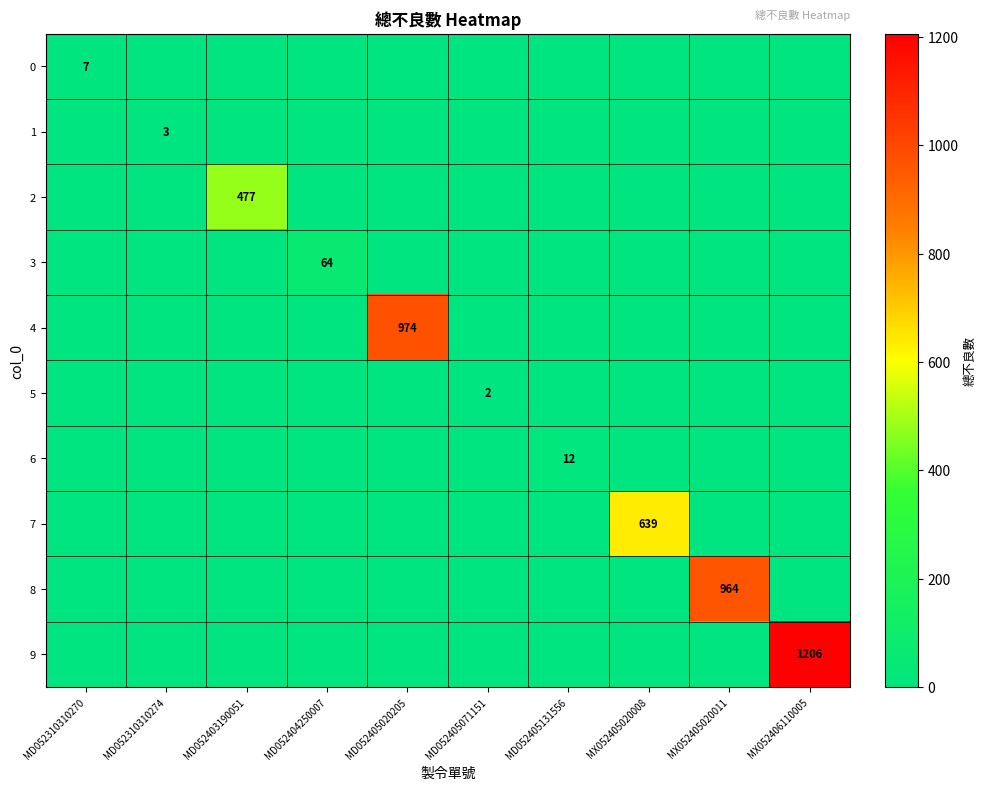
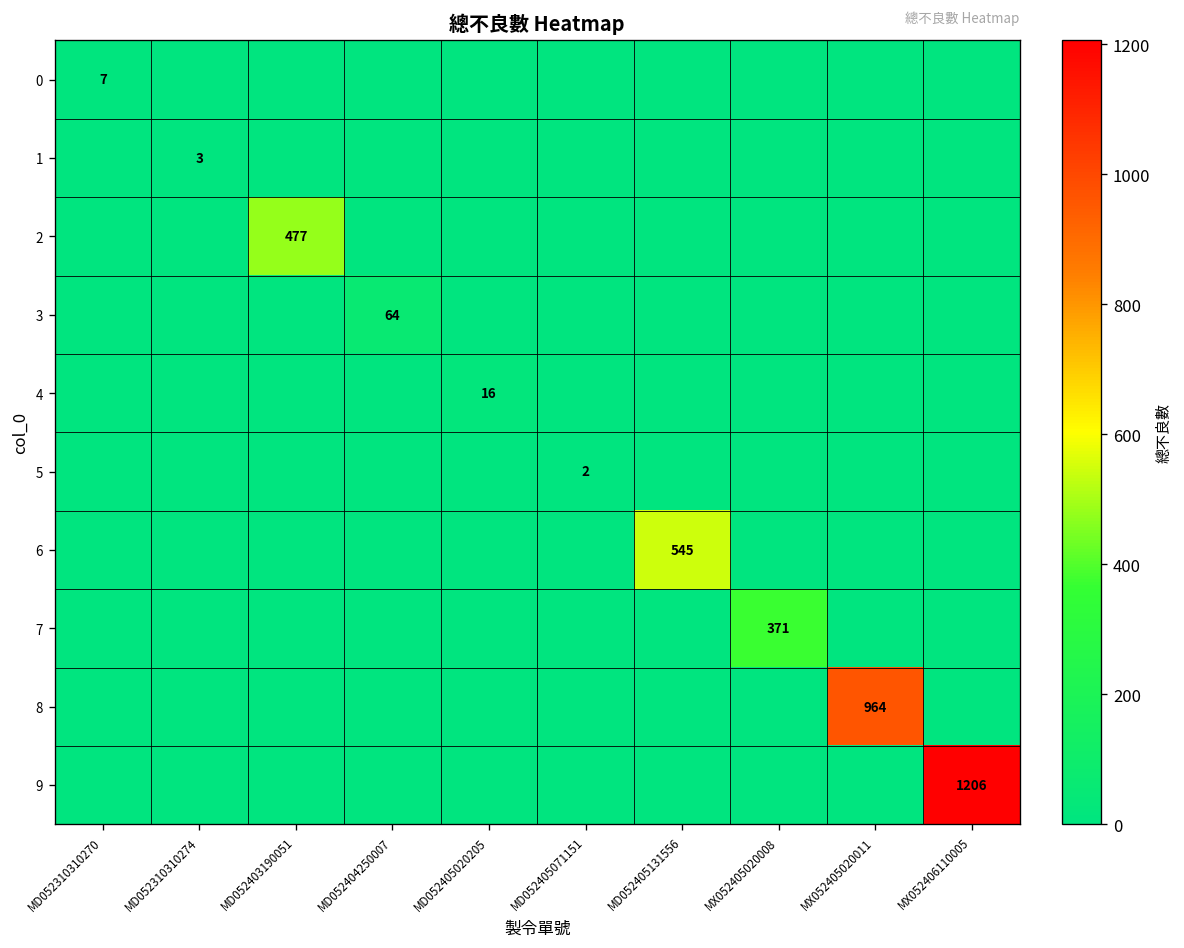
  {
    "0": {
      "MD052310310270": 7
    },
    "1": {
      "MD052310310274": 3
    },
    "2": {
      "MD052403190051": 477
    },
    "3": {
      "MD052404250007": 64
    },
    "4": {
-     "MD052405020205": 974
+     "MD052405020205": 16
    },
    "5": {
      "MD052405071151": 2
    },
    "6": {
-     "MD052405131556": 12
+     "MD052405131556": 545
    },
    "7": {
-     "MX052405020008": 639
+     "MX052405020008": 371
    },
    "8": {
      "MX052405020011": 964
    },
    "9": {
      "MX052406110005": 1206
    }
  }
